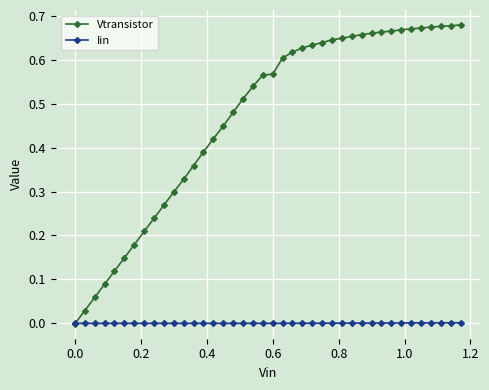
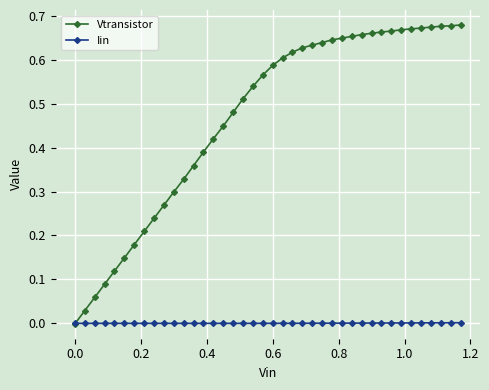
  {
    "Vtransistor": {
-     "0.6": 0.57
+     "0.6": 0.59
    },
    "Iin": {
      "0.6": 0.00
    }
  }
